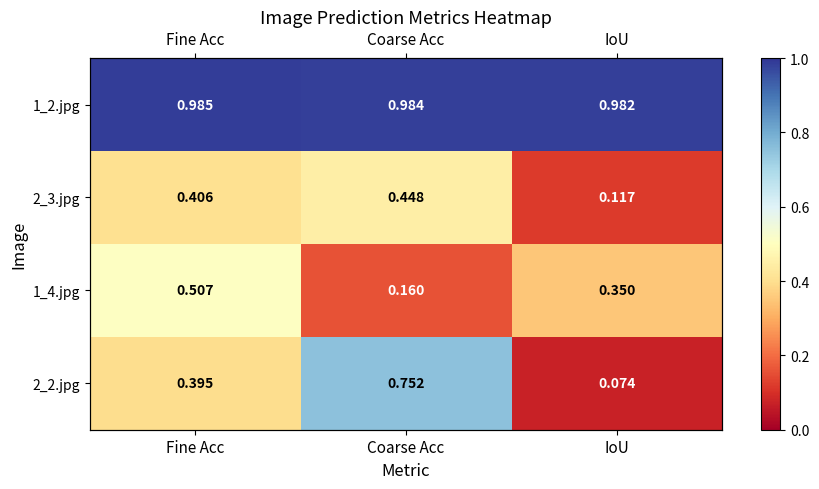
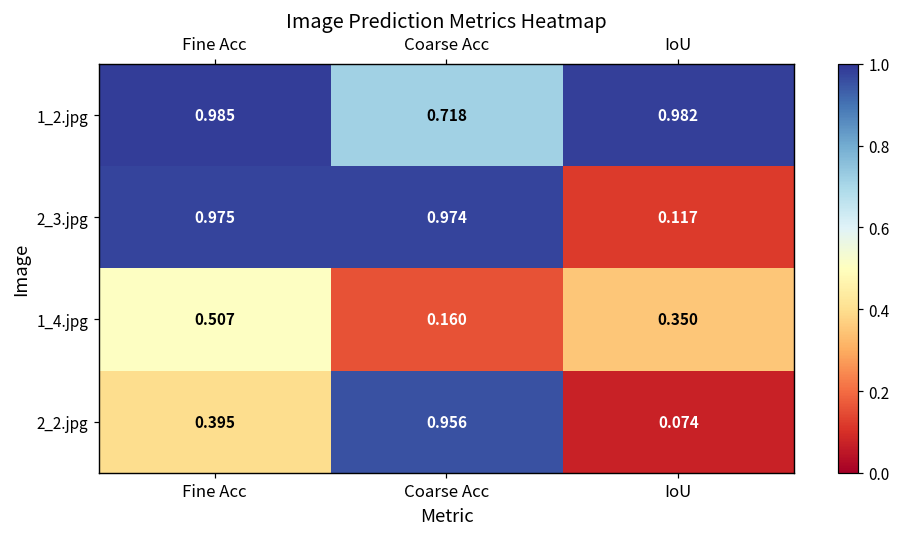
  {
    "1_2.jpg": {
      "Fine Acc": 0.985,
-     "Coarse Acc": 0.984,
+     "Coarse Acc": 0.718,
      "IoU": 0.982
    },
    "2_3.jpg": {
-     "Fine Acc": 0.406,
-     "Coarse Acc": 0.448,
+     "Fine Acc": 0.975,
+     "Coarse Acc": 0.974,
      "IoU": 0.117
    },
    "1_4.jpg": {
      "Fine Acc": 0.507,
      "Coarse Acc": 0.160,
      "IoU": 0.350
    },
    "2_2.jpg": {
      "Fine Acc": 0.395,
-     "Coarse Acc": 0.752,
+     "Coarse Acc": 0.956,
      "IoU": 0.074
    }
  }
